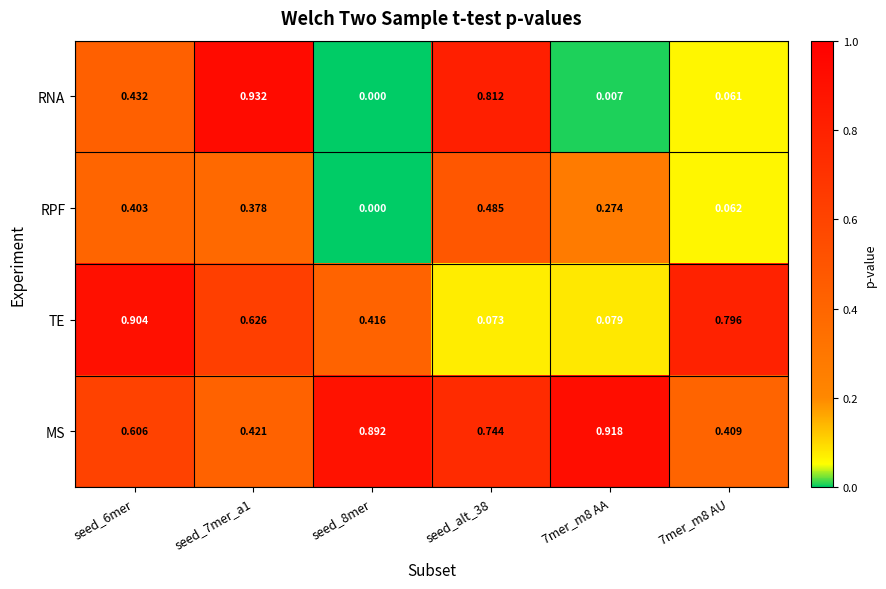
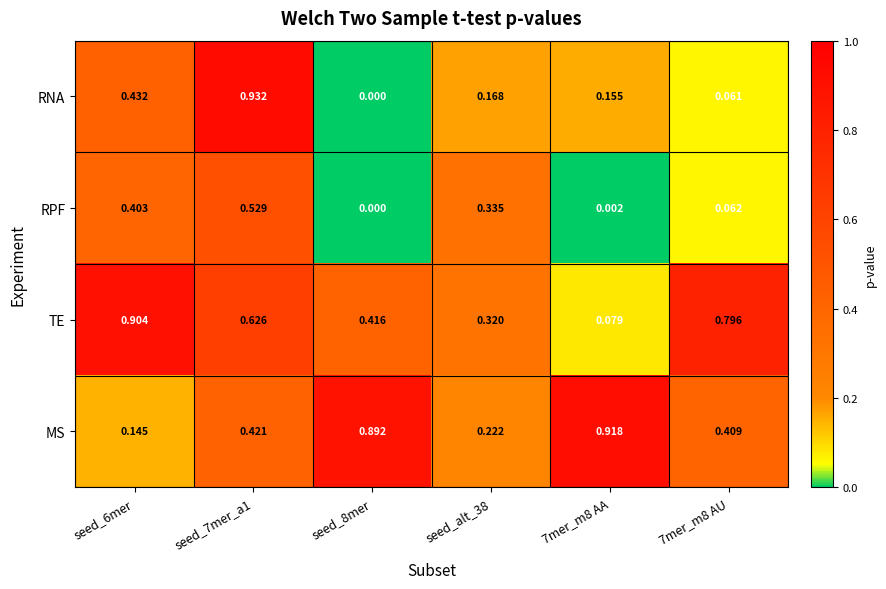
  {
    "RNA": {
      "seed_6mer": 0.432,
      "seed_7mer_a1": 0.932,
      "seed_8mer": 0.000,
-     "seed_alt_38": 0.812,
-     "7mer_m8 AA": 0.007,
+     "seed_alt_38": 0.168,
+     "7mer_m8 AA": 0.155,
      "7mer_m8 AU": 0.061
    },
    "RPF": {
      "seed_6mer": 0.403,
-     "seed_7mer_a1": 0.378,
+     "seed_7mer_a1": 0.529,
      "seed_8mer": 0.000,
-     "seed_alt_38": 0.485,
-     "7mer_m8 AA": 0.274,
+     "seed_alt_38": 0.335,
+     "7mer_m8 AA": 0.002,
      "7mer_m8 AU": 0.062
    },
    "TE": {
      "seed_6mer": 0.904,
      "seed_7mer_a1": 0.626,
      "seed_8mer": 0.416,
-     "seed_alt_38": 0.073,
+     "seed_alt_38": 0.320,
      "7mer_m8 AA": 0.079,
      "7mer_m8 AU": 0.796
    },
    "MS": {
-     "seed_6mer": 0.606,
+     "seed_6mer": 0.145,
      "seed_7mer_a1": 0.421,
      "seed_8mer": 0.892,
-     "seed_alt_38": 0.744,
+     "seed_alt_38": 0.222,
      "7mer_m8 AA": 0.918,
      "7mer_m8 AU": 0.409
    }
  }
